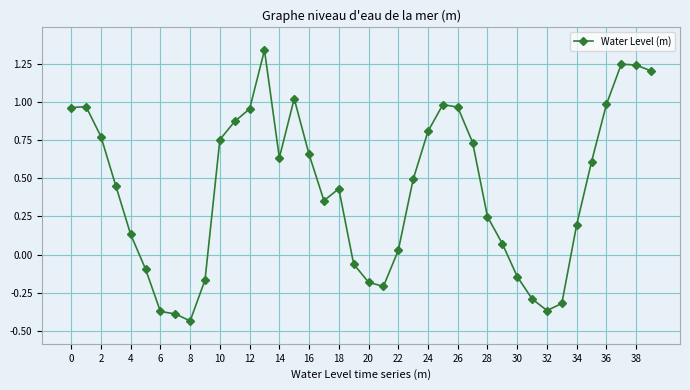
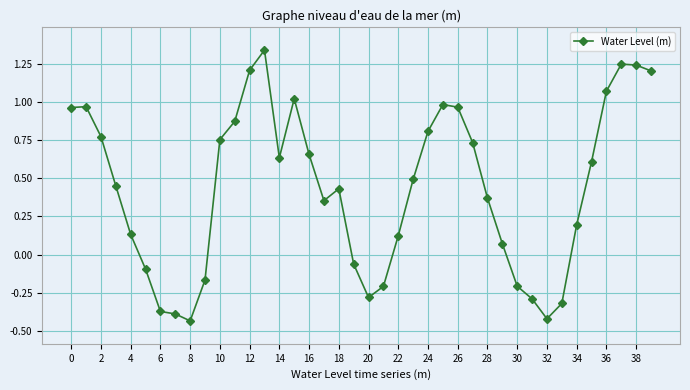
  {
    "0": 0.96,
    "2": 0.77,
    "4": 0.13,
    "6": -0.37,
    "8": -0.43,
    "10": 0.75,
-   "12": 0.95,
+   "12": 1.21,
    "14": 0.63,
    "16": 0.66,
    "18": 0.43,
-   "20": -0.18,
-   "22": 0.03,
+   "20": -0.28,
+   "22": 0.12,
    "24": 0.81,
    "26": 0.97,
-   "28": 0.25,
-   "30": -0.14,
-   "32": -0.37,
+   "28": 0.37,
+   "30": -0.21,
+   "32": -0.42,
    "34": 0.19,
-   "36": 0.98,
+   "36": 1.07,
    "38": 1.24
  }
